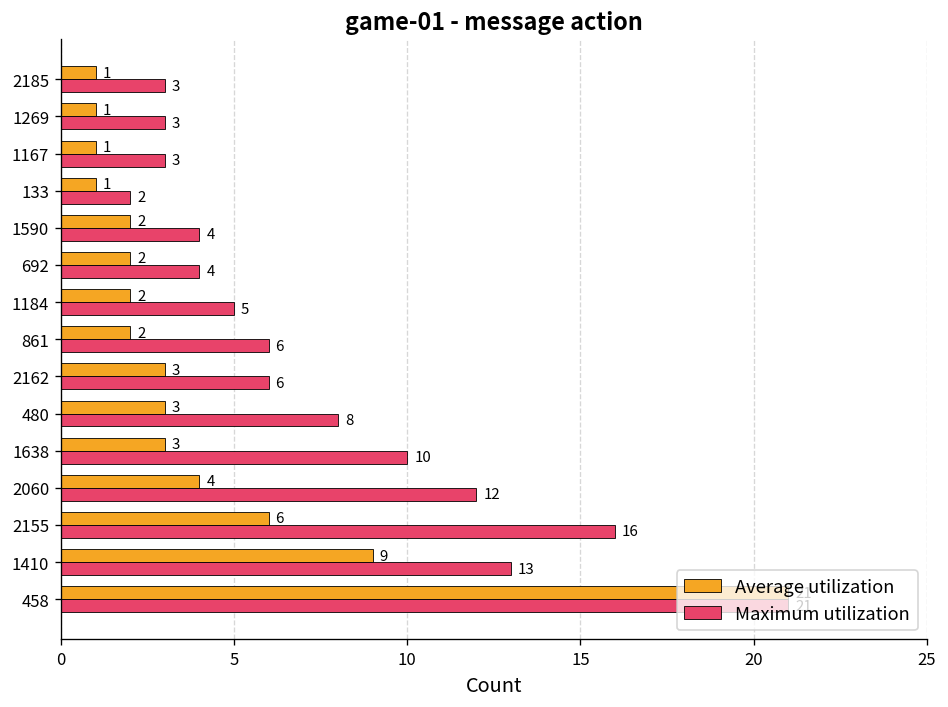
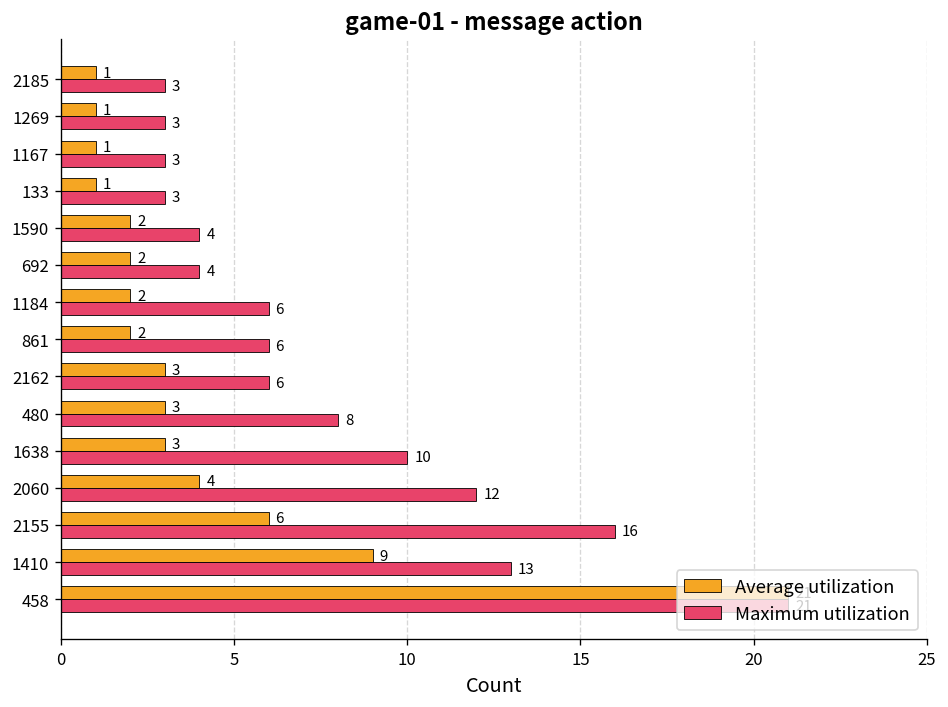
  {
    "Average utilization": {
      "2185": 1,
      "1269": 1,
      "1167": 1,
      "133": 1,
      "1590": 2,
      "692": 2,
      "1184": 2,
      "861": 2,
      "2162": 3,
      "480": 3,
      "1638": 3,
      "2060": 4,
      "2155": 6,
      "1410": 9
    },
    "Maximum utilization": {
      "2185": 3,
      "1269": 3,
      "1167": 3,
-     "133": 2,
+     "133": 3,
      "1590": 4,
      "692": 4,
-     "1184": 5,
+     "1184": 6,
      "861": 6,
      "2162": 6,
      "480": 8,
      "1638": 10,
      "2060": 12,
      "2155": 16,
      "1410": 13
    }
  }
